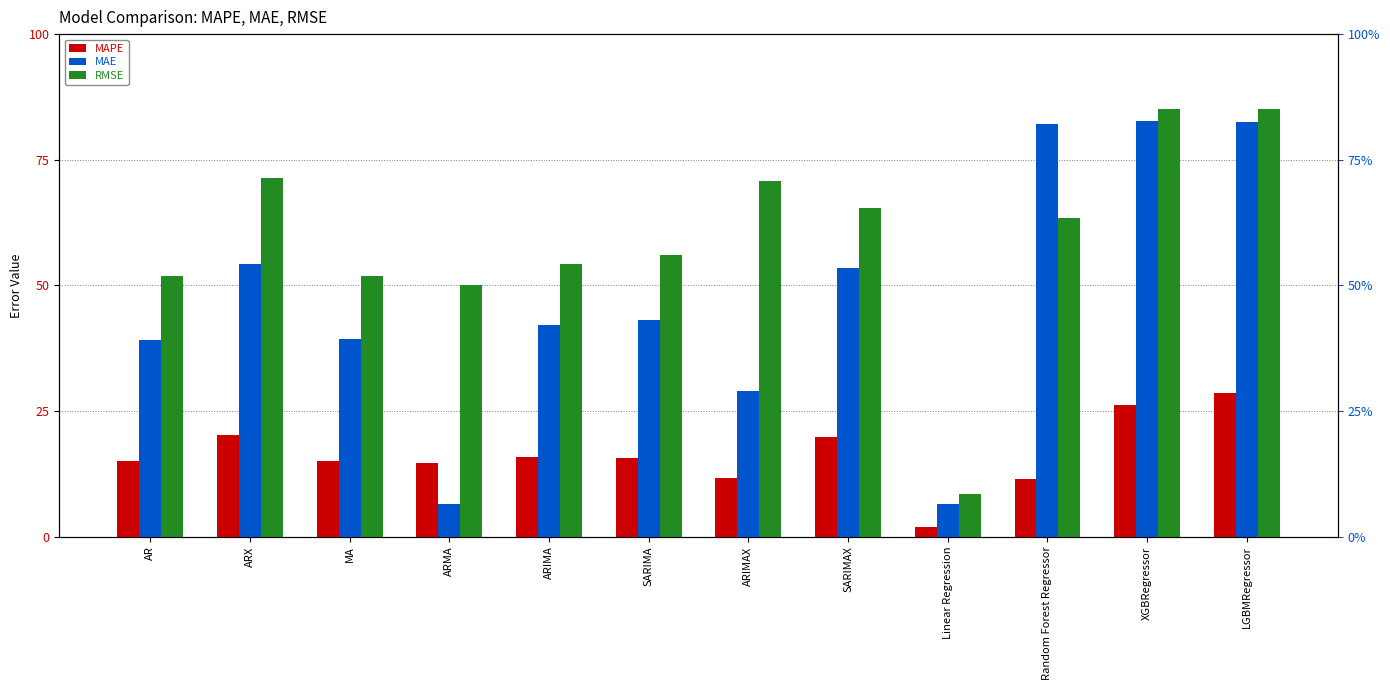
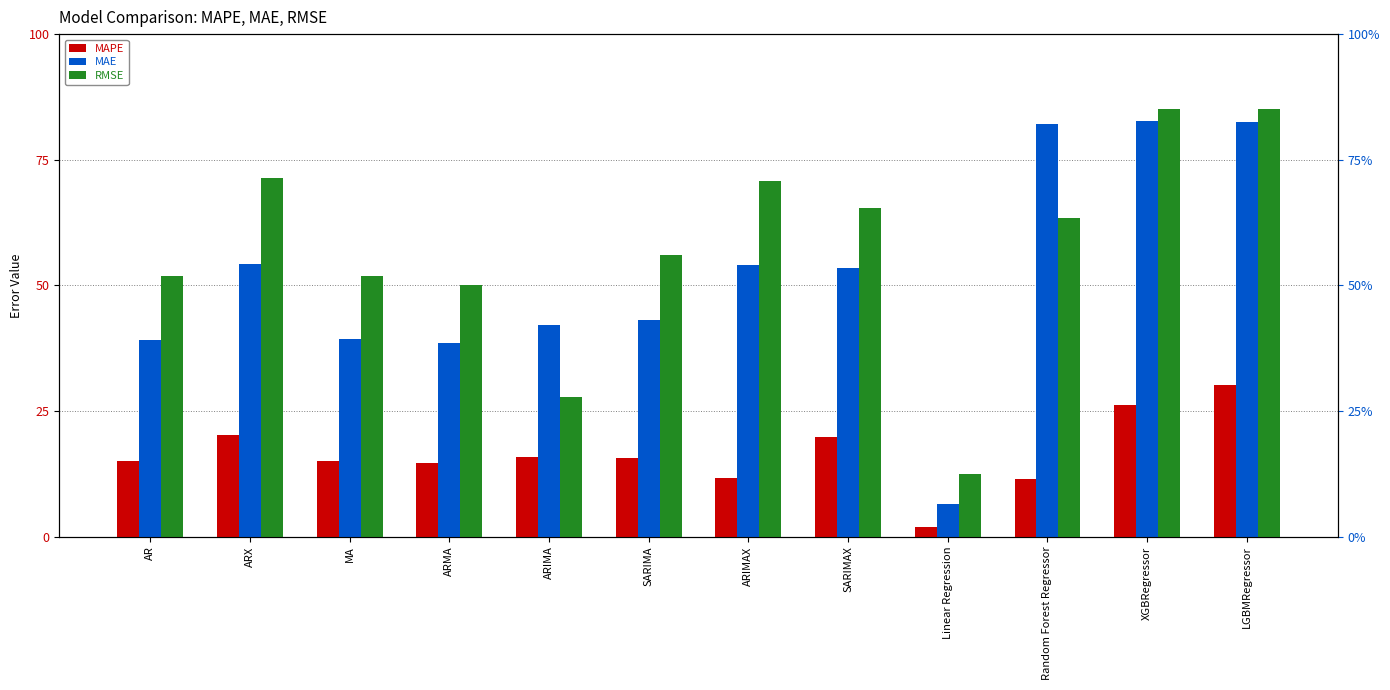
  {
    "MAPE": {
      "AR": 15,
      "ARX": 20,
      "MA": 15,
      "ARMA": 15,
      "ARIMA": 16,
      "SARIMA": 16,
      "ARIMAX": 12,
      "SARIMAX": 20,
      "Linear Regression": 2,
      "Random Forest Regressor": 11,
      "XGBRegressor": 26,
-     "LGBMRegressor": 28
+     "LGBMRegressor": 30
    },
    "MAE": {
      "AR": 39,
      "ARX": 54,
      "MA": 39,
-     "ARMA": 6,
+     "ARMA": 39,
      "ARIMA": 42,
      "SARIMA": 43,
-     "ARIMAX": 29,
+     "ARIMAX": 54,
      "SARIMAX": 54,
      "Linear Regression": 6,
      "Random Forest Regressor": 82,
      "XGBRegressor": 83,
      "LGBMRegressor": 82
    },
    "RMSE": {
      "AR": 52,
      "ARX": 71,
      "MA": 52,
      "ARMA": 50,
-     "ARIMA": 54,
+     "ARIMA": 28,
      "SARIMA": 56,
      "ARIMAX": 71,
      "SARIMAX": 65,
-     "Linear Regression": 8,
+     "Linear Regression": 12,
      "Random Forest Regressor": 63,
      "XGBRegressor": 85,
      "LGBMRegressor": 85
    }
  }
